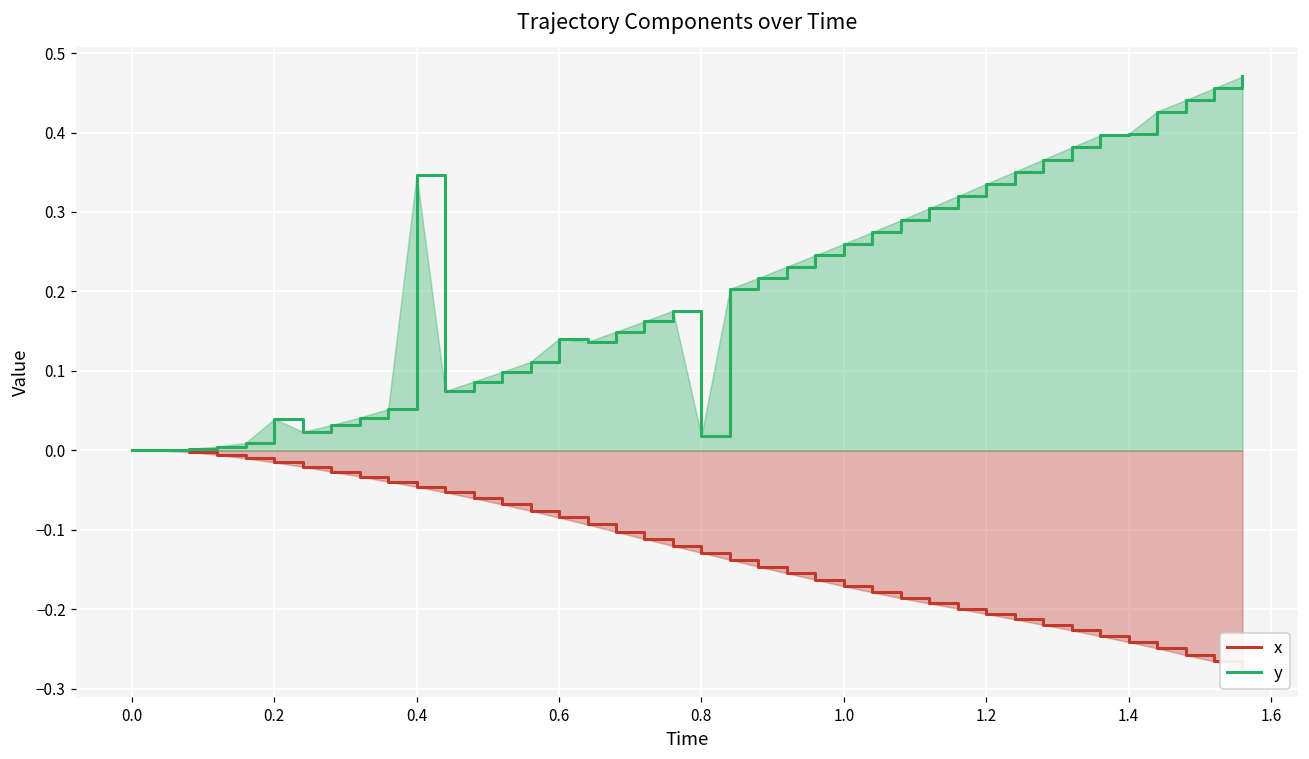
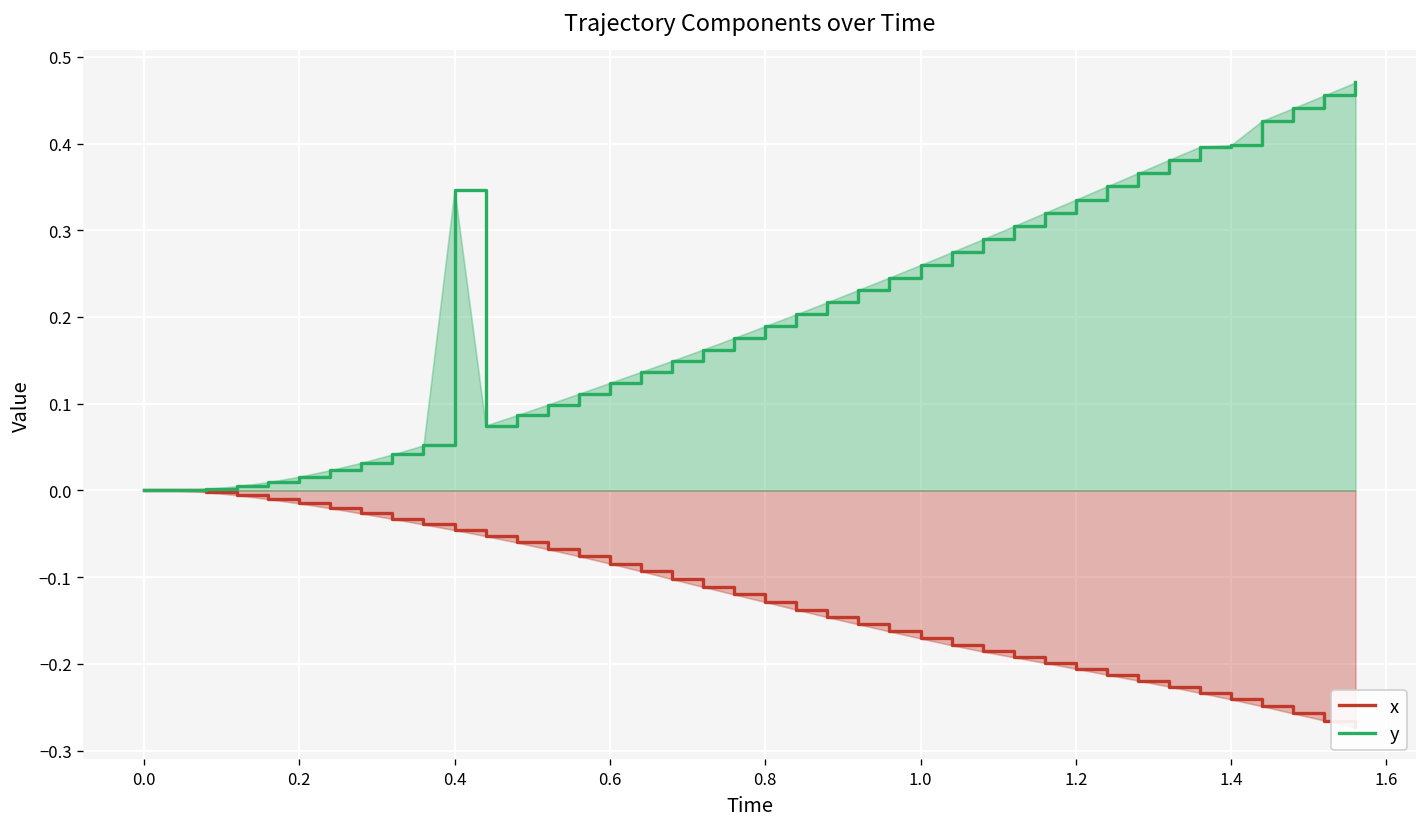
  {
    "y": {
-     "0.2": 0.04,
+     "0.2": 0.02,
      "0.4": 0.35,
-     "0.6": 0.14,
-     "0.8": 0.02,
+     "0.6": 0.12,
+     "0.8": 0.19,
      "1.0": 0.26,
      "1.2": 0.34,
      "1.4": 0.40
    }
  }
